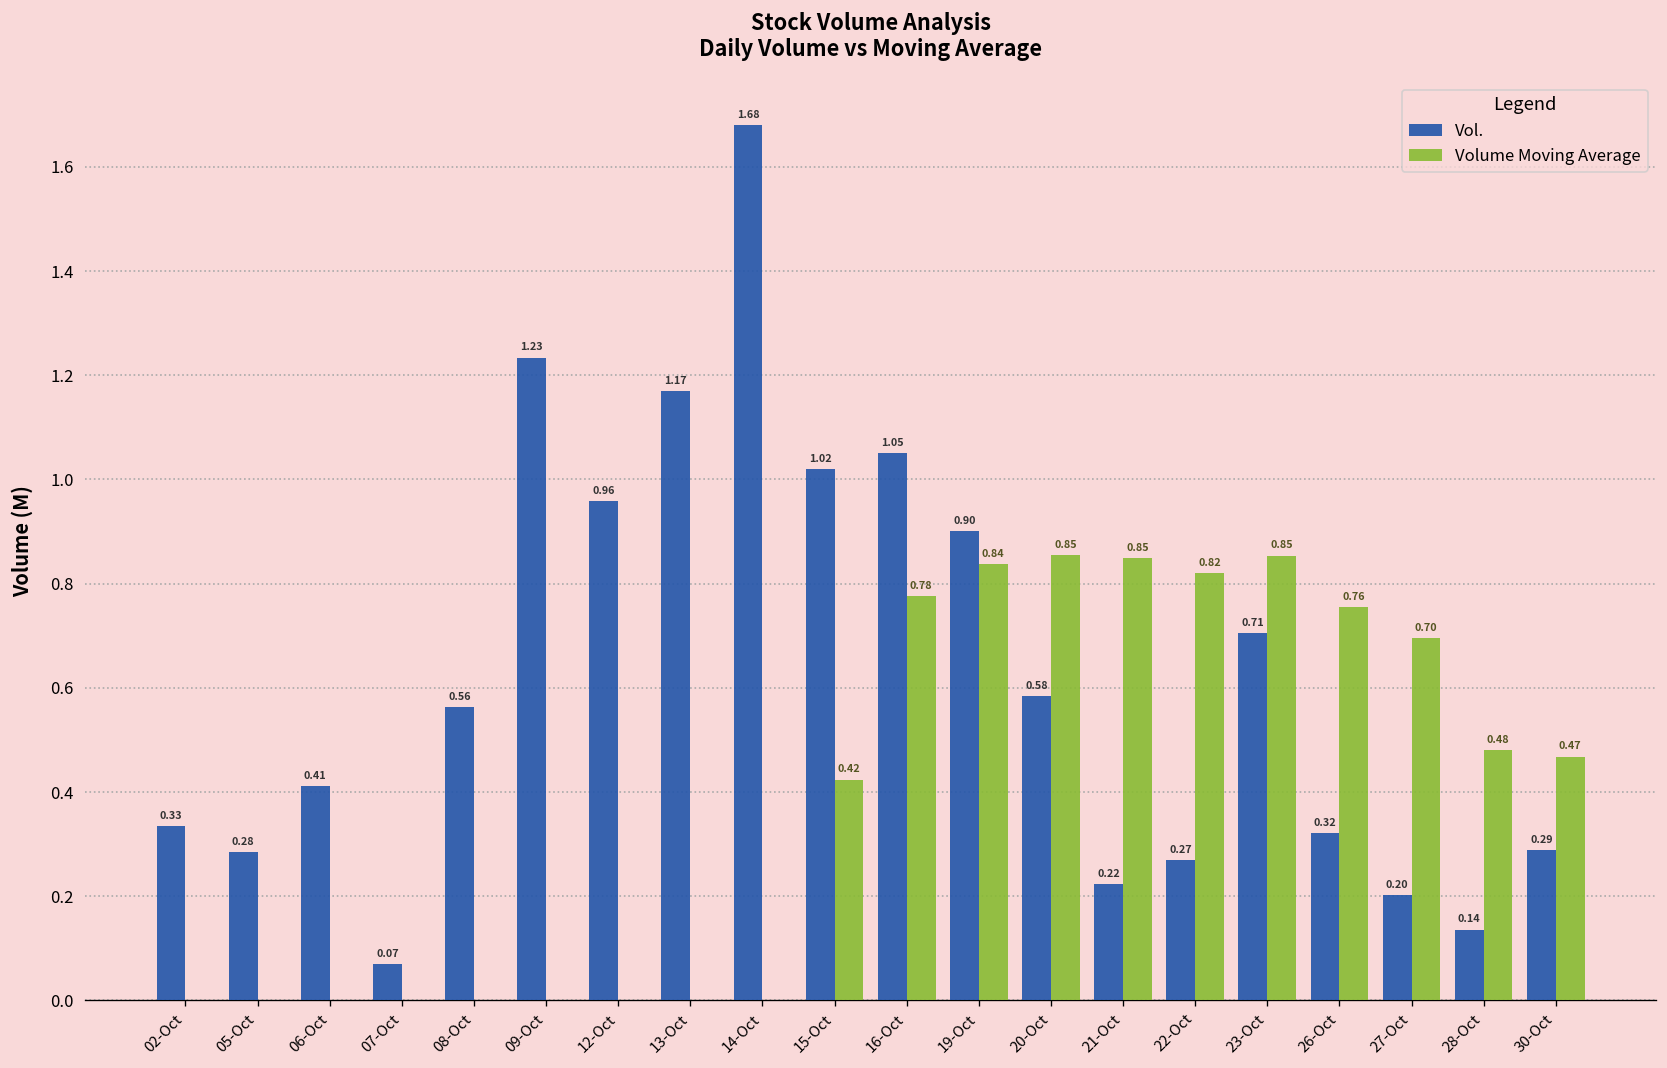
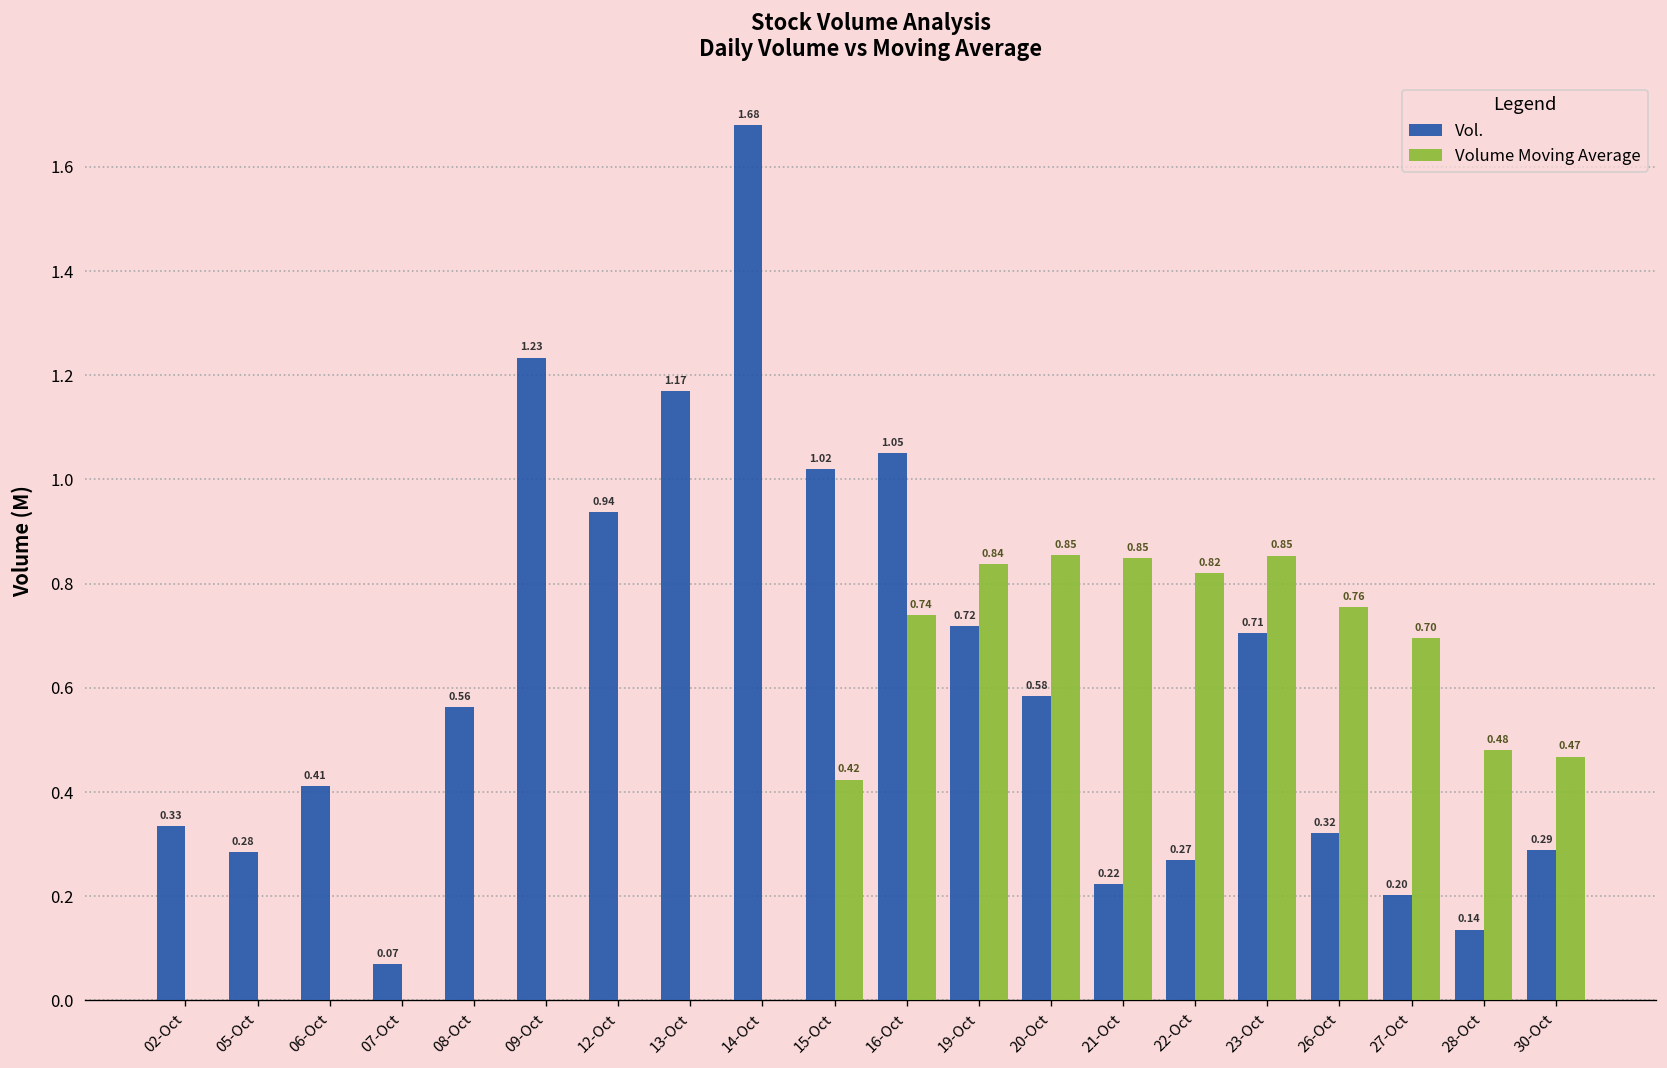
  {
    "Vol.": {
      "02-Oct": 0.33,
      "05-Oct": 0.28,
      "06-Oct": 0.41,
      "07-Oct": 0.07,
      "08-Oct": 0.56,
      "09-Oct": 1.23,
-     "12-Oct": 0.96,
+     "12-Oct": 0.94,
      "13-Oct": 1.17,
      "14-Oct": 1.68,
      "15-Oct": 1.02,
      "16-Oct": 1.05,
-     "19-Oct": 0.90,
+     "19-Oct": 0.72,
      "20-Oct": 0.58,
      "21-Oct": 0.22,
      "22-Oct": 0.27,
      "23-Oct": 0.71,
      "26-Oct": 0.32,
      "27-Oct": 0.20,
      "28-Oct": 0.14,
      "30-Oct": 0.29
    },
    "Volume Moving Average": {
      "15-Oct": 0.42,
-     "16-Oct": 0.78,
+     "16-Oct": 0.74,
      "19-Oct": 0.84,
      "20-Oct": 0.85,
      "21-Oct": 0.85,
      "22-Oct": 0.82,
      "23-Oct": 0.85,
      "26-Oct": 0.76,
      "27-Oct": 0.70,
      "28-Oct": 0.48,
      "30-Oct": 0.47
    }
  }
